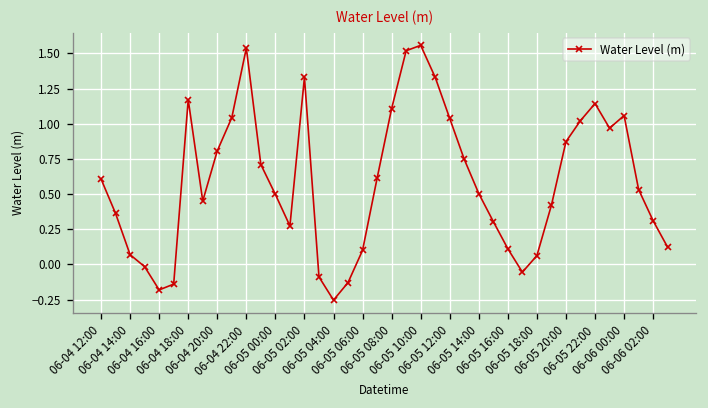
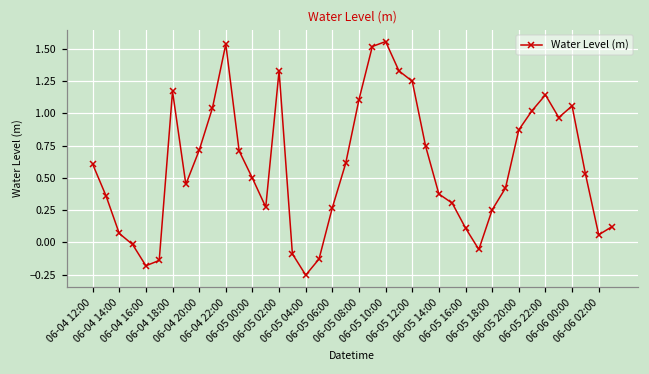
  {
    "06-04 12:00": 0.61,
    "06-04 14:00": 0.07,
    "06-04 16:00": -0.18,
    "06-04 18:00": 1.17,
-   "06-04 20:00": 0.81,
+   "06-04 20:00": 0.71,
    "06-04 22:00": 1.54,
    "06-05 00:00": 0.50,
    "06-05 02:00": 1.33,
    "06-05 04:00": -0.25,
-   "06-05 06:00": 0.10,
+   "06-05 06:00": 0.27,
    "06-05 08:00": 1.11,
    "06-05 10:00": 1.56,
-   "06-05 12:00": 1.04,
-   "06-05 14:00": 0.50,
+   "06-05 12:00": 1.25,
+   "06-05 14:00": 0.38,
    "06-05 16:00": 0.11,
-   "06-05 18:00": 0.06,
+   "06-05 18:00": 0.25,
    "06-05 20:00": 0.87,
    "06-05 22:00": 1.14,
    "06-06 00:00": 1.06,
-   "06-06 02:00": 0.31
+   "06-06 02:00": 0.06
  }
